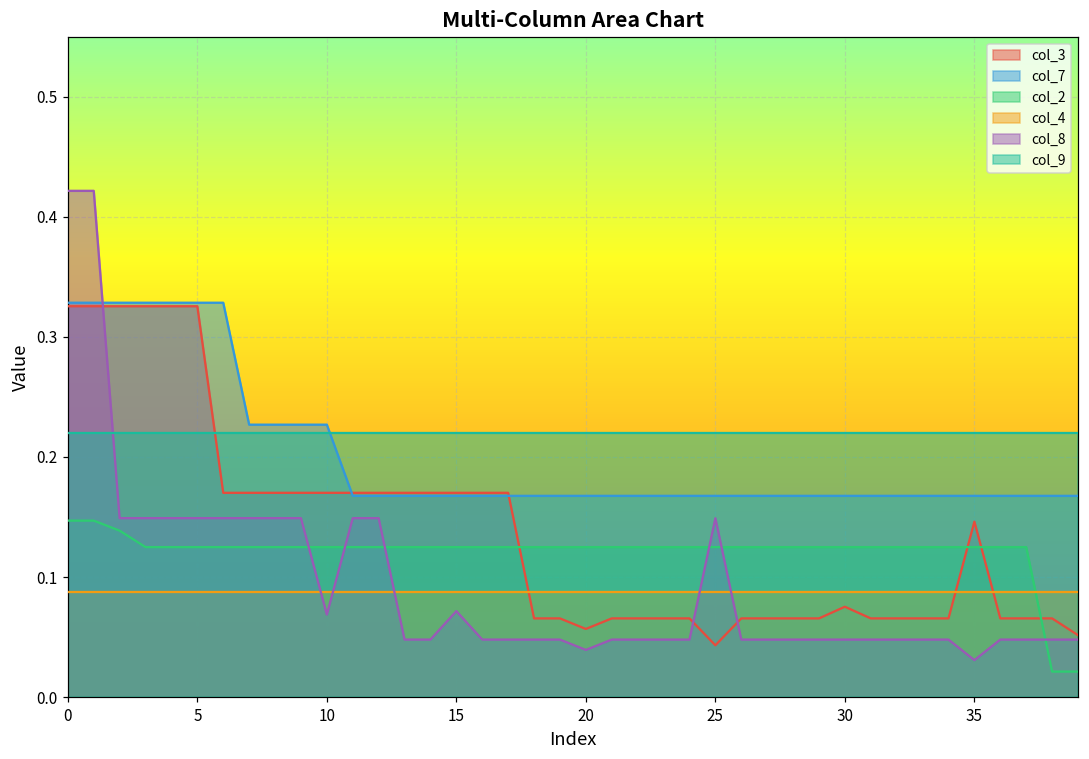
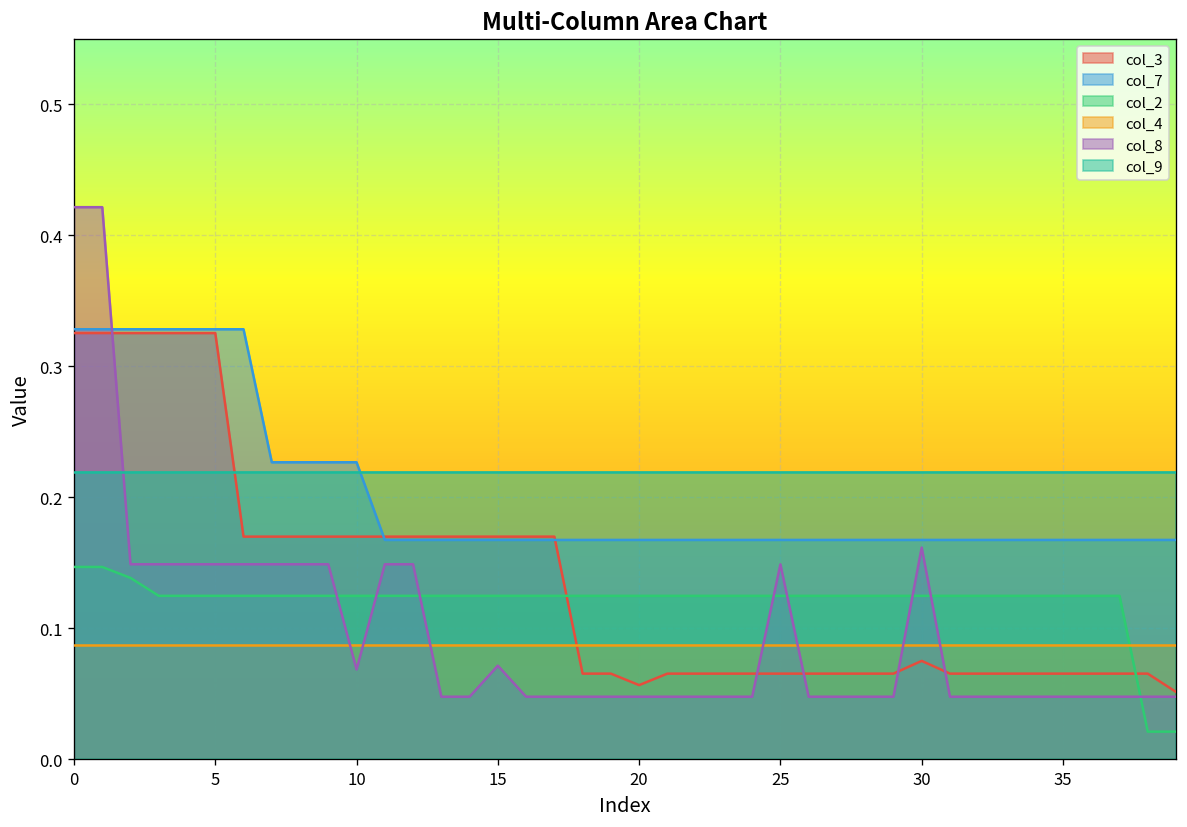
  {
    "col_3": {
      "0": 0.326,
      "5": 0.326,
      "10": 0.170,
      "15": 0.170,
      "20": 0.057,
-     "25": 0.043,
+     "25": 0.066,
      "30": 0.075,
-     "35": 0.146
+     "35": 0.066
    },
    "col_4": {
      "0": 0.088,
      "5": 0.088,
      "10": 0.088,
      "15": 0.088,
      "20": 0.088,
      "25": 0.088,
      "30": 0.088,
      "35": 0.088
    },
    "col_8": {
      "0": 0.422,
      "5": 0.149,
      "10": 0.069,
      "15": 0.072,
-     "20": 0.039,
+     "20": 0.048,
      "25": 0.149,
-     "30": 0.048,
-     "35": 0.031
+     "30": 0.162,
+     "35": 0.048
    }
  }
